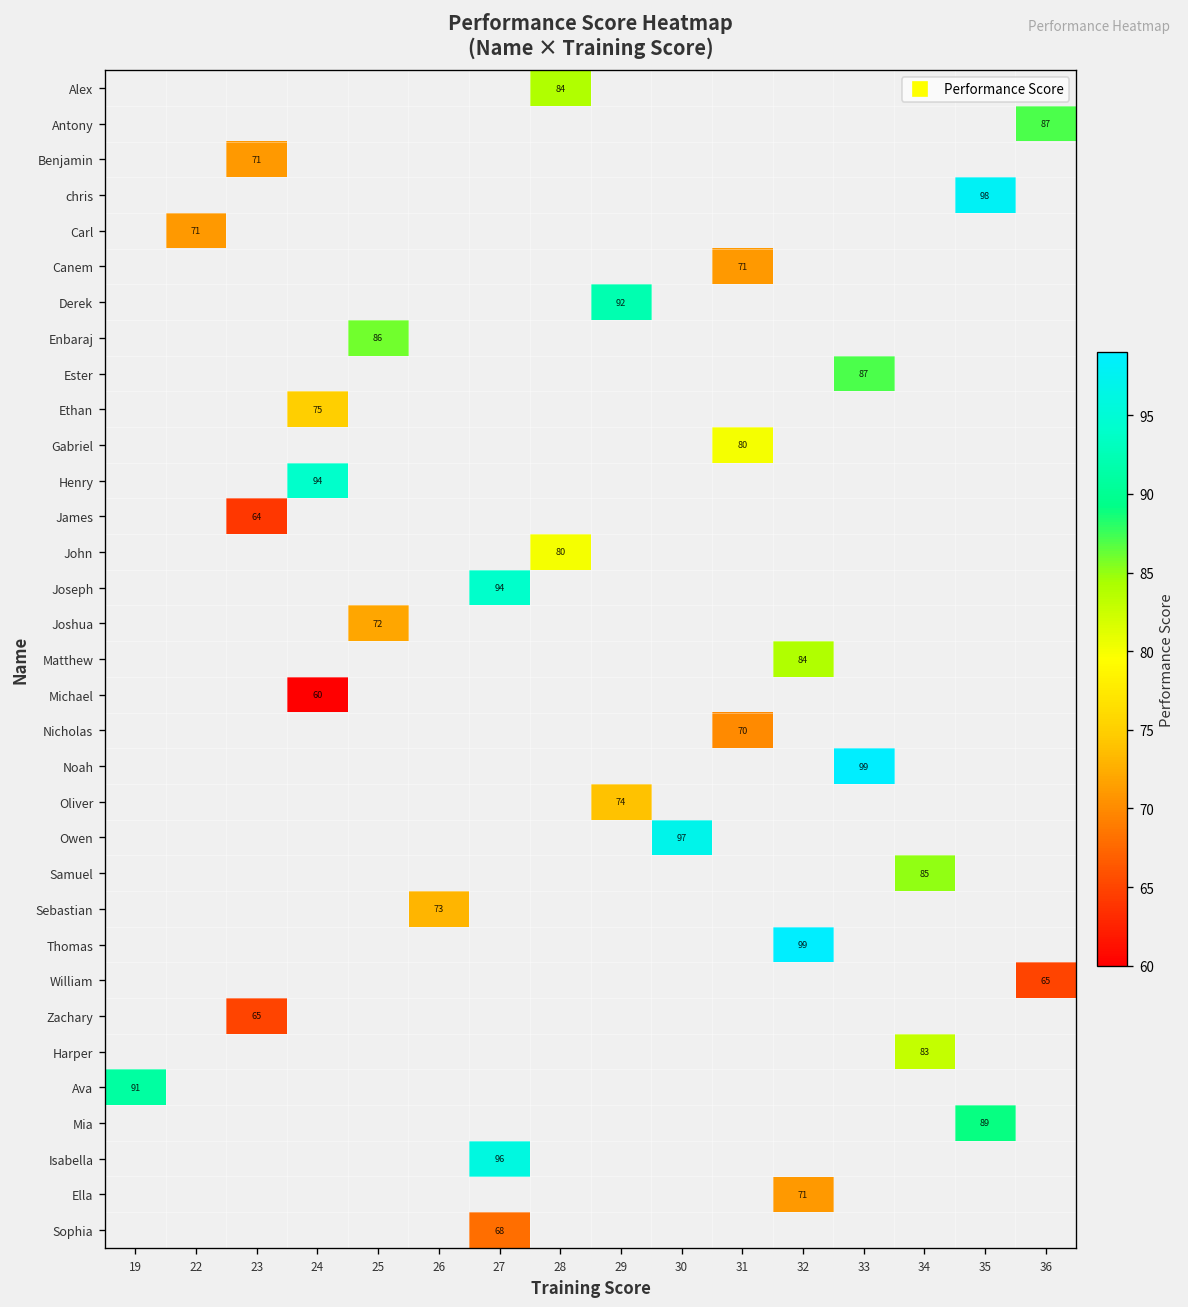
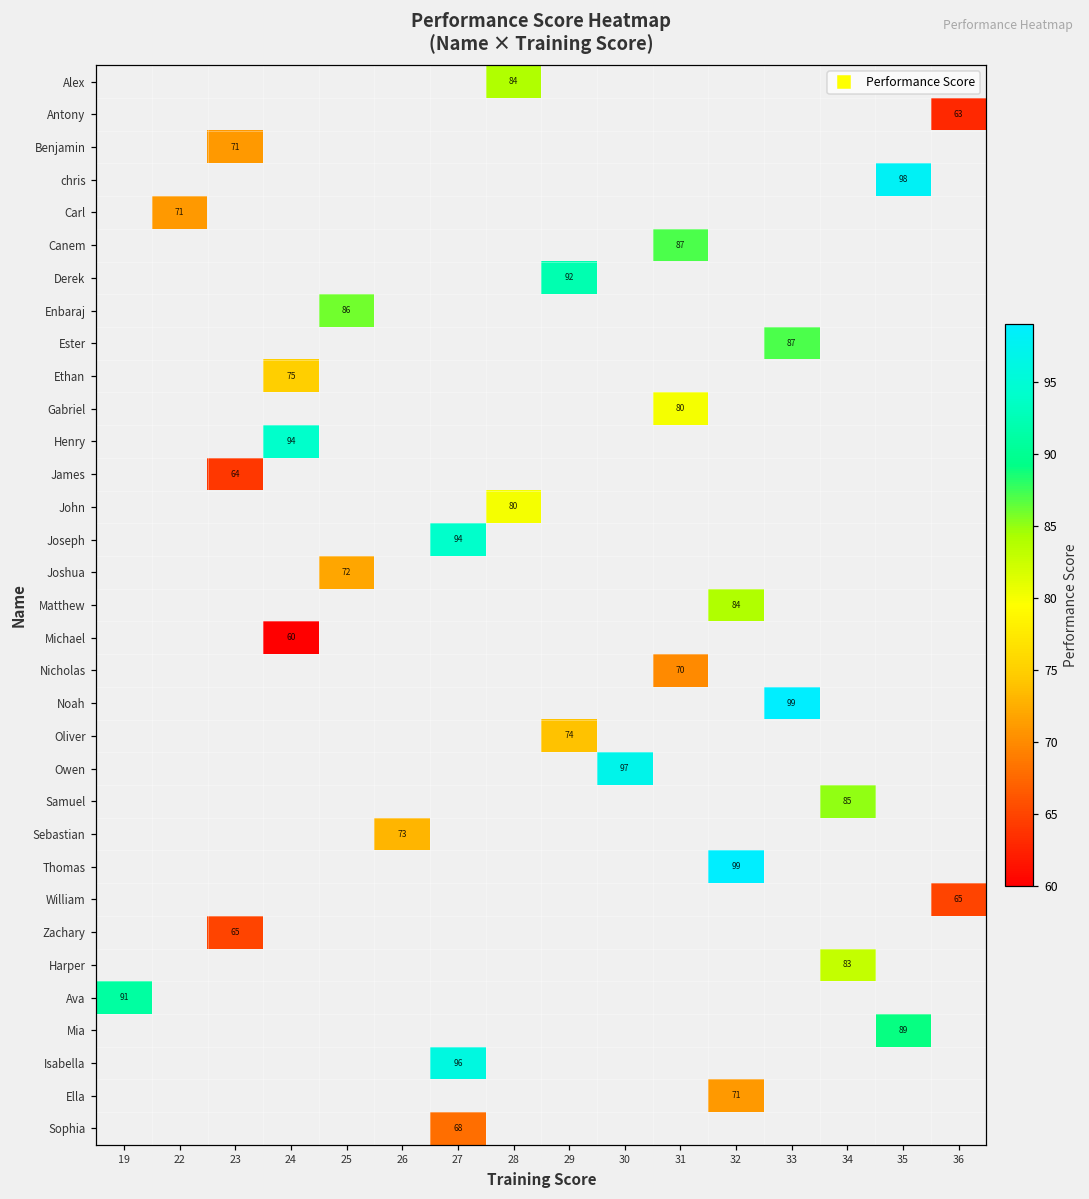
  {
    "Alex": {
      "28": 84
    },
    "Antony": {
-     "36": 87
+     "36": 63
    },
    "Benjamin": {
      "23": 71
    },
    "chris": {
      "35": 98
    },
    "Carl": {
      "22": 71
    },
    "Canem": {
-     "31": 71
+     "31": 87
    },
    "Derek": {
      "29": 92
    },
    "Enbaraj": {
      "25": 86
    },
    "Ester": {
      "33": 87
    },
    "Ethan": {
      "24": 75
    },
    "Gabriel": {
      "31": 80
    },
    "Henry": {
      "24": 94
    },
    "James": {
      "23": 64
    },
    "John": {
      "28": 80
    },
    "Joseph": {
      "27": 94
    },
    "Joshua": {
      "25": 72
    },
    "Matthew": {
      "32": 84
    },
    "Michael": {
      "24": 60
    },
    "Nicholas": {
      "31": 70
    },
    "Noah": {
      "33": 99
    },
    "Oliver": {
      "29": 74
    },
    "Owen": {
      "30": 97
    },
    "Samuel": {
      "34": 85
    },
    "Sebastian": {
      "26": 73
    },
    "Thomas": {
      "32": 99
    },
    "William": {
      "36": 65
    },
    "Zachary": {
      "23": 65
    },
    "Harper": {
      "34": 83
    },
    "Ava": {
      "19": 91
    },
    "Mia": {
      "35": 89
    },
    "Isabella": {
      "27": 96
    },
    "Ella": {
      "32": 71
    },
    "Sophia": {
      "27": 68
    }
  }
